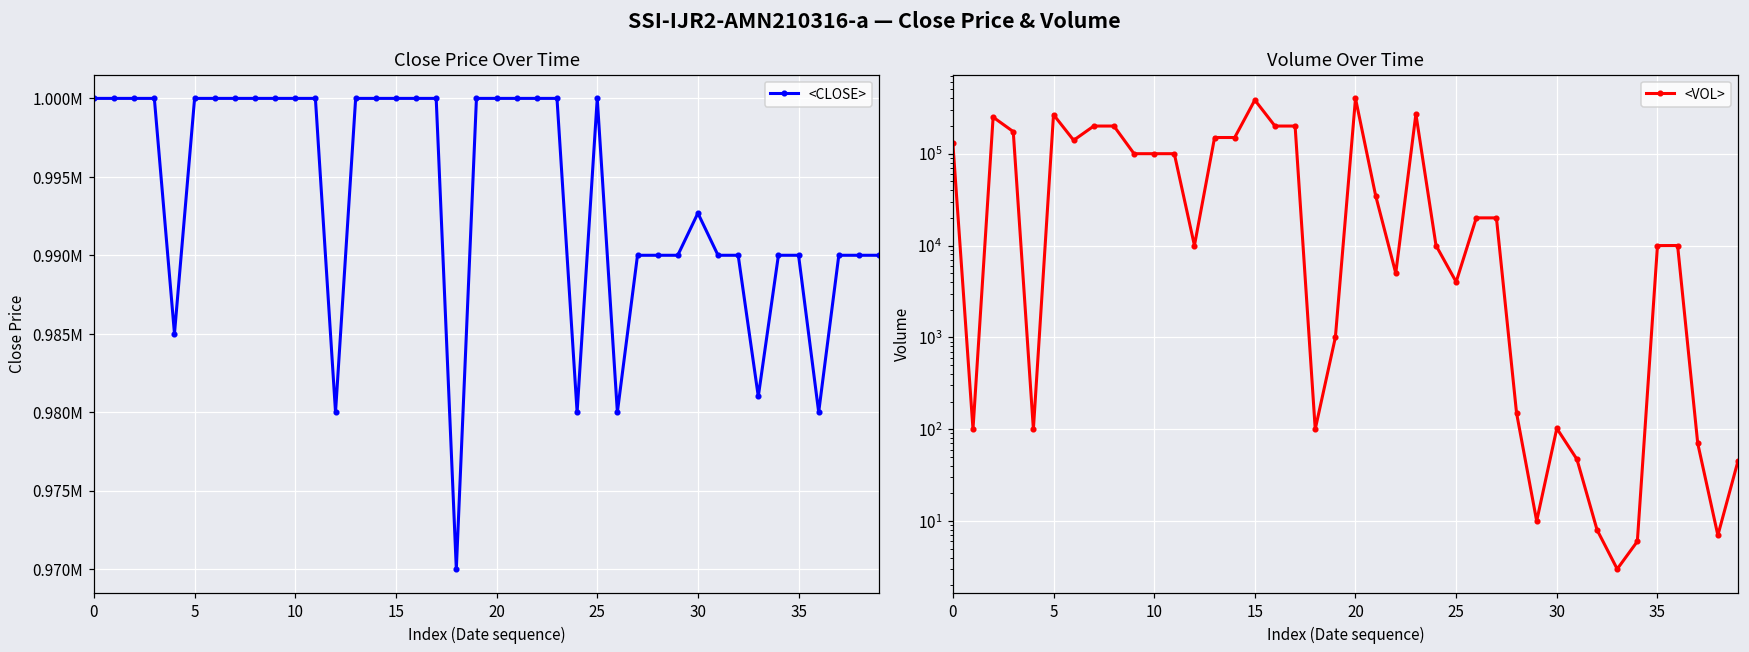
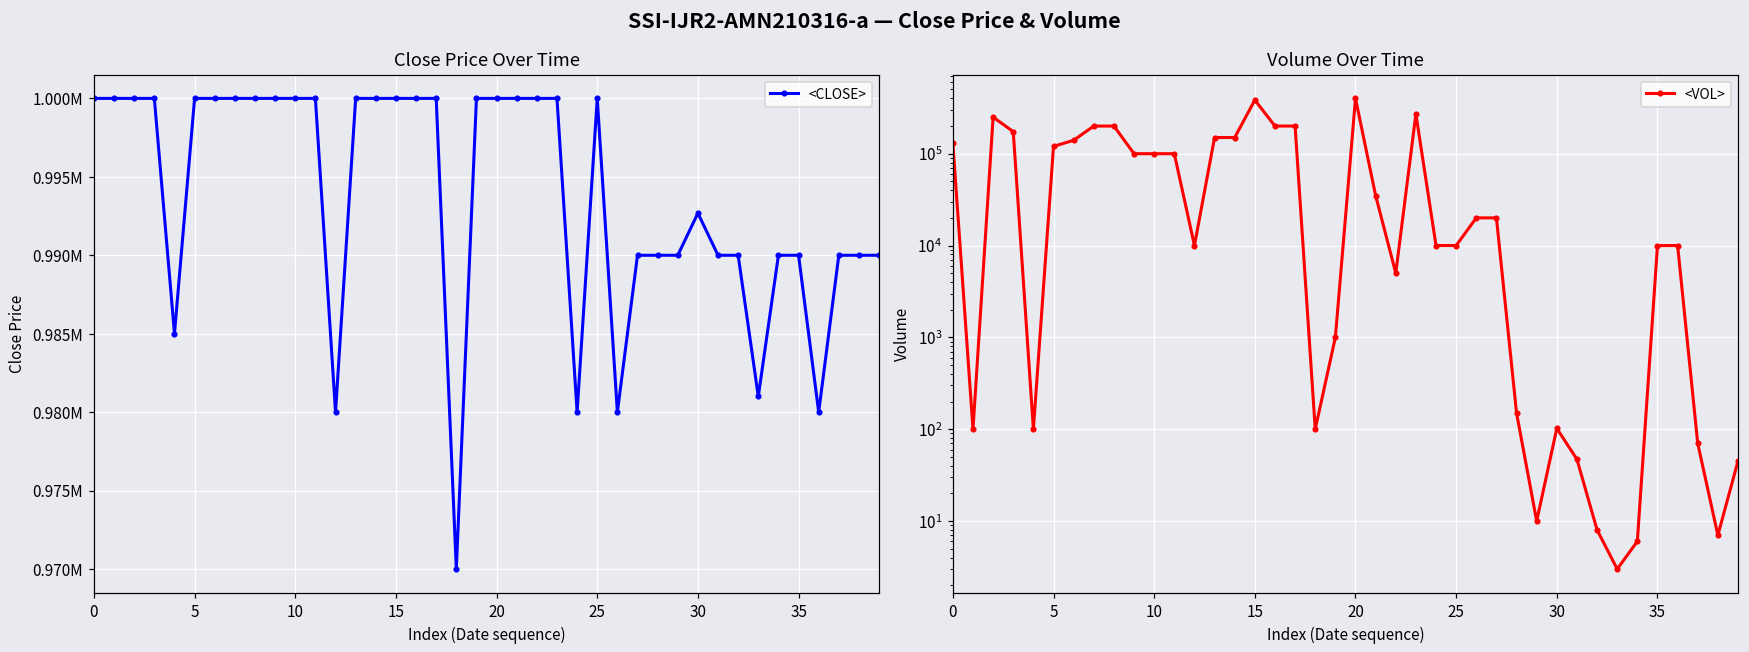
  {
    "Close Price Over Time": {
      "0": 1000000,
      "5": 1000000,
      "10": 1000000,
      "15": 1000000,
      "20": 1000000,
      "25": 1000000,
      "30": 992700,
      "35": 990000
    },
    "Volume Over Time": {
      "0": 130000,
-     "5": 270000,
+     "5": 120000,
      "10": 100000,
      "15": 400000,
      "20": 400000,
-     "25": 4000,
+     "25": 10000,
      "30": 100,
      "35": 10000
    }
  }
